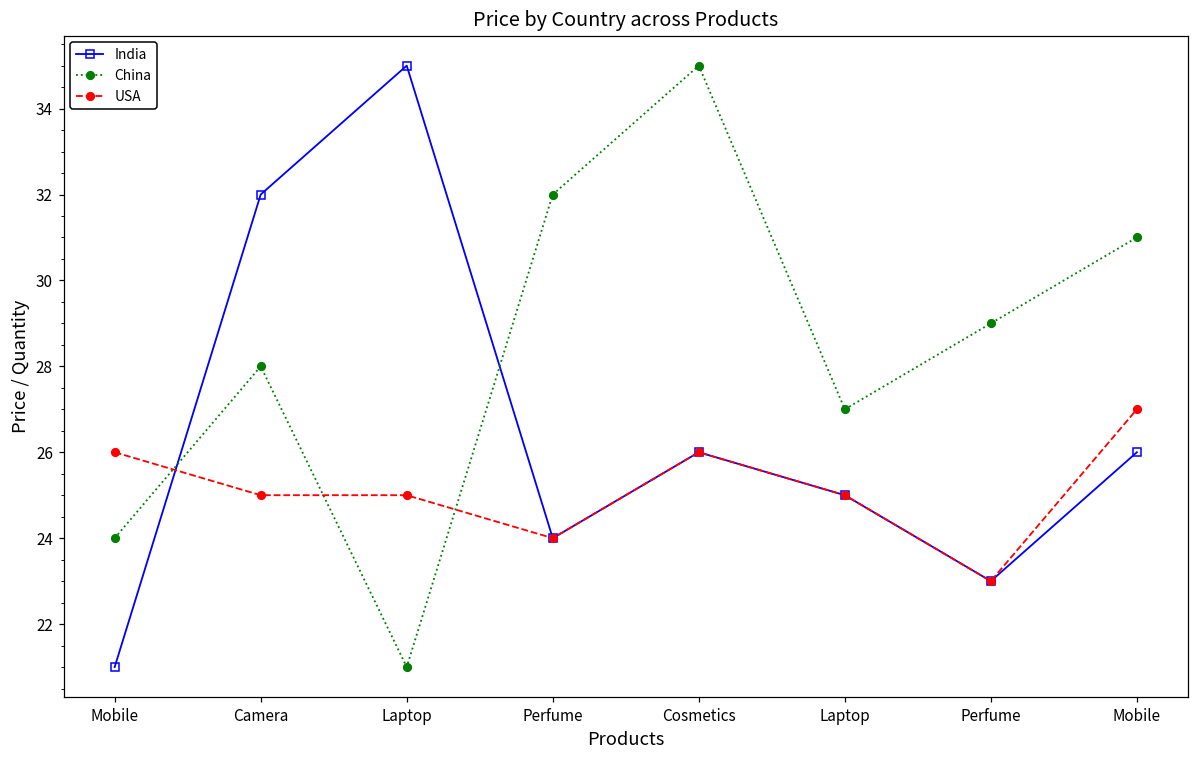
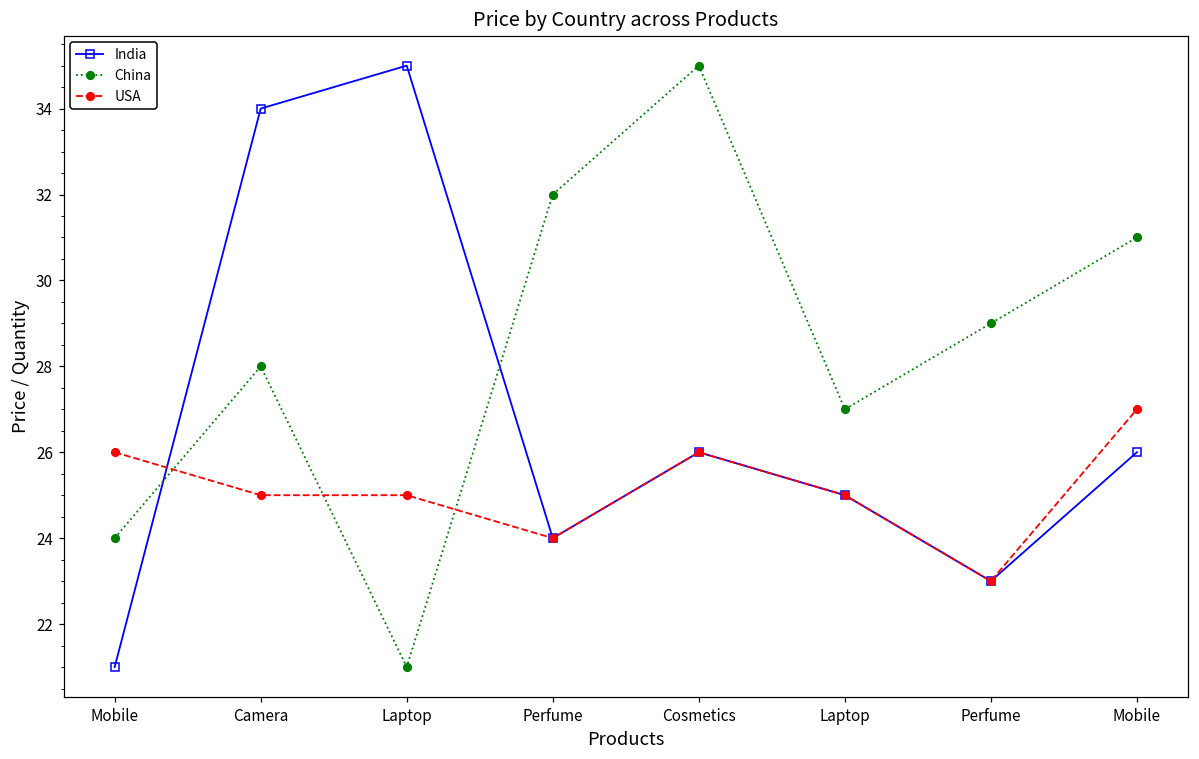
  {
    "India": {
-     "Camera": 32
+     "Camera": 34
    },
    "China": {
      "Camera": 28,
      "Cosmetics": 35
    },
    "USA": {
      "Camera": 25
    }
  }
